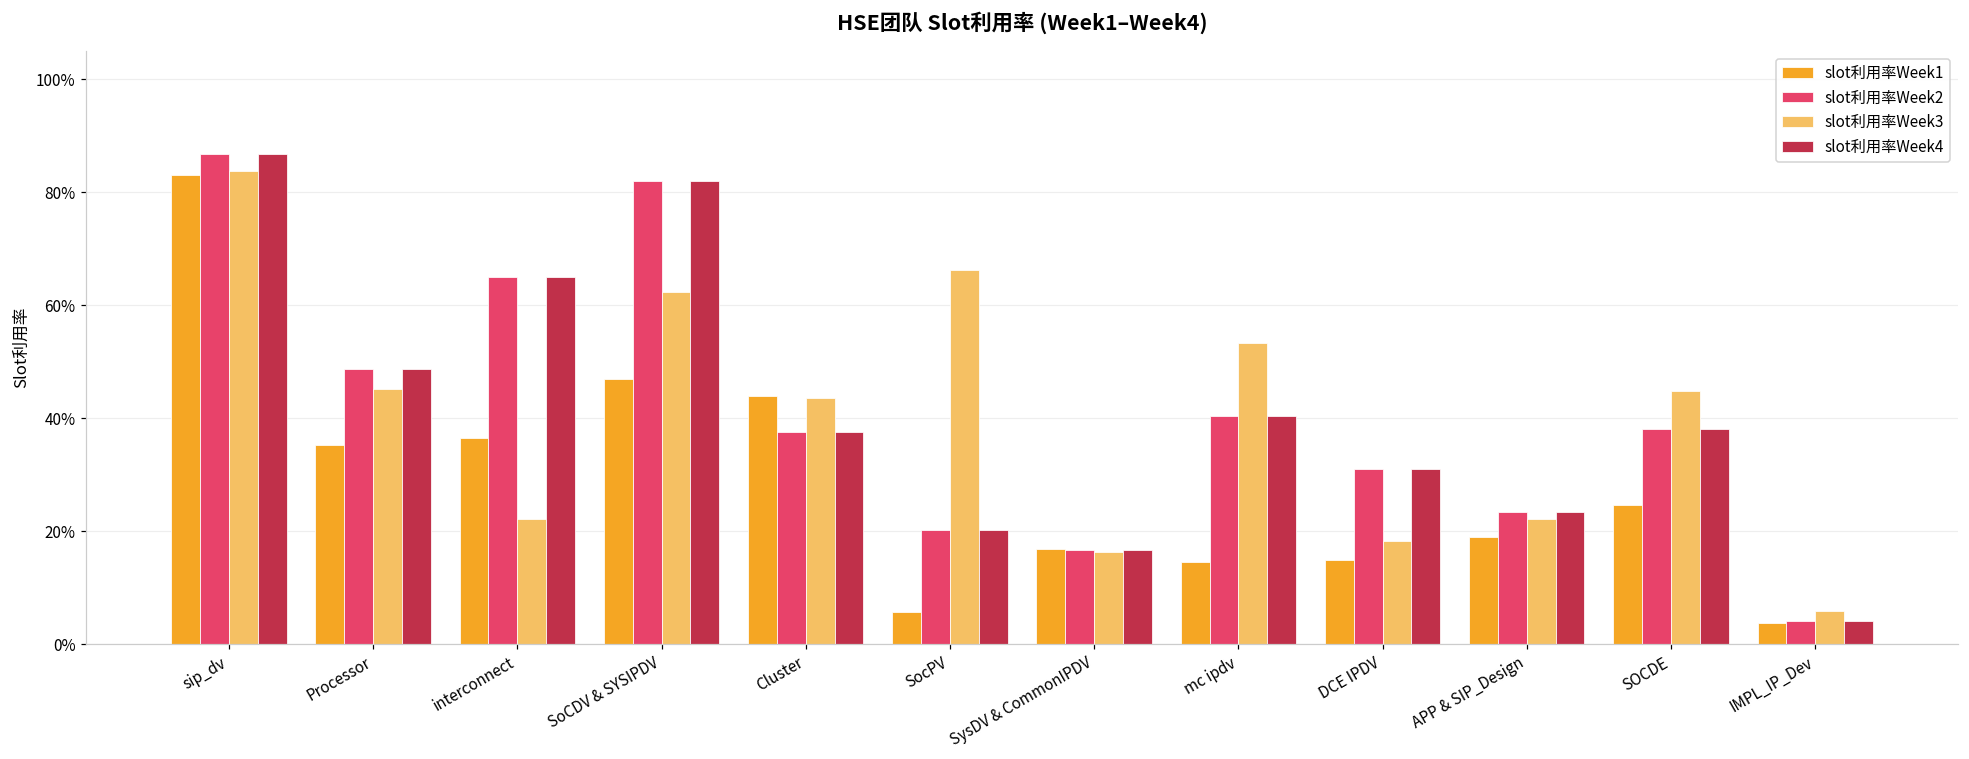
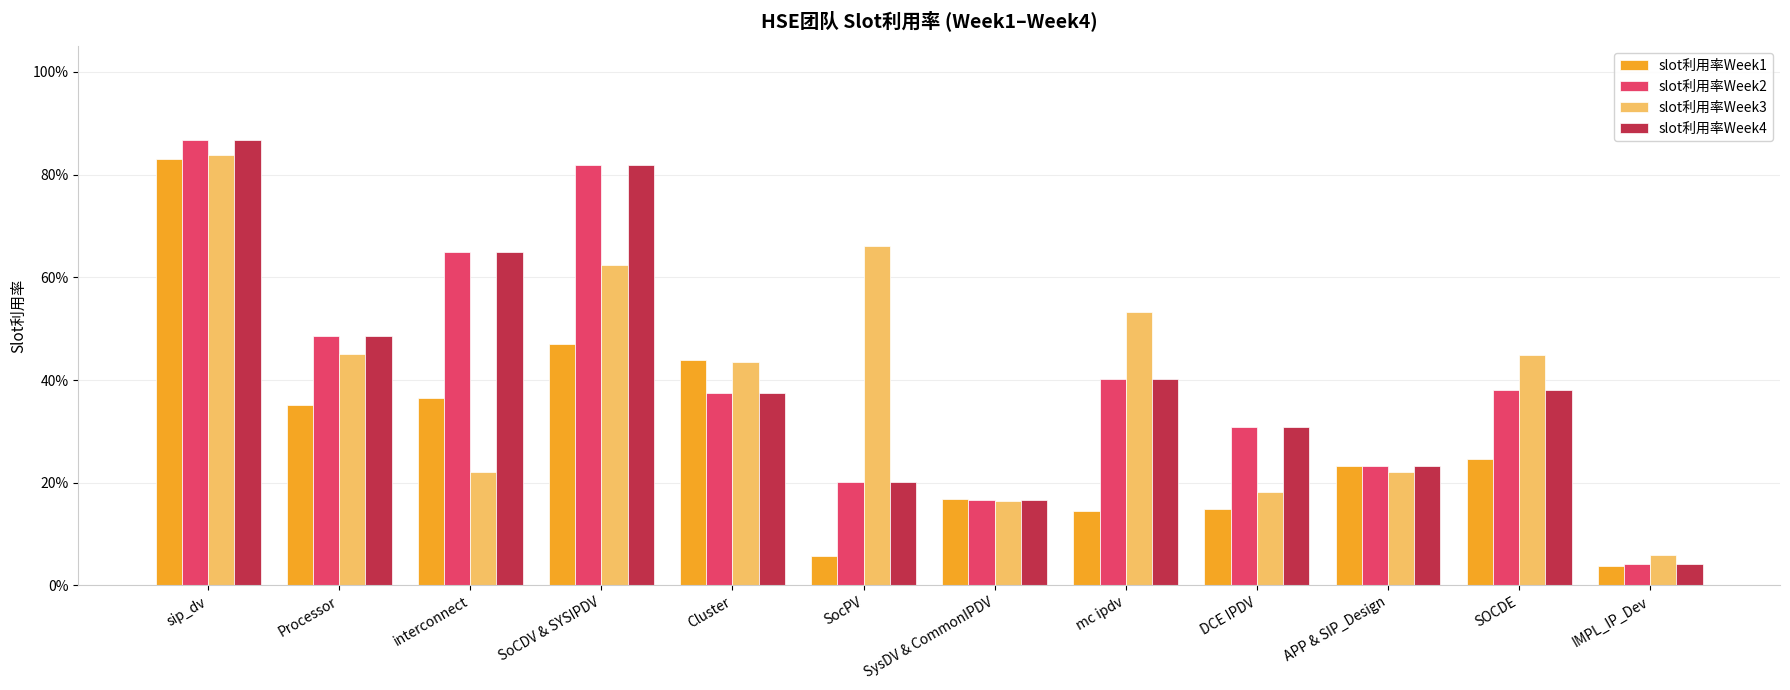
  {
    "slot利用率Week1": {
      "sip_dv": "83%",
      "Processor": "35%",
      "interconnect": "36%",
      "SoCDV & SYSIPDV": "47%",
      "Cluster": "44%",
      "SocPV": "6%",
      "SysDV & CommonIPDV": "17%",
      "mc ipdv": "14%",
      "DCE IPDV": "15%",
-     "APP & SIP_Design": "19%",
+     "APP & SIP_Design": "23%",
      "SOCDE": "25%",
      "IMPL_IP_Dev": "4%"
    },
    "slot利用率Week3": {
      "sip_dv": "84%",
      "Processor": "45%",
      "interconnect": "22%",
      "SoCDV & SYSIPDV": "62%",
      "Cluster": "44%",
      "SocPV": "66%",
      "SysDV & CommonIPDV": "16%",
      "mc ipdv": "53%",
      "DCE IPDV": "18%",
      "APP & SIP_Design": "22%",
      "SOCDE": "45%",
      "IMPL_IP_Dev": "6%"
    }
  }
